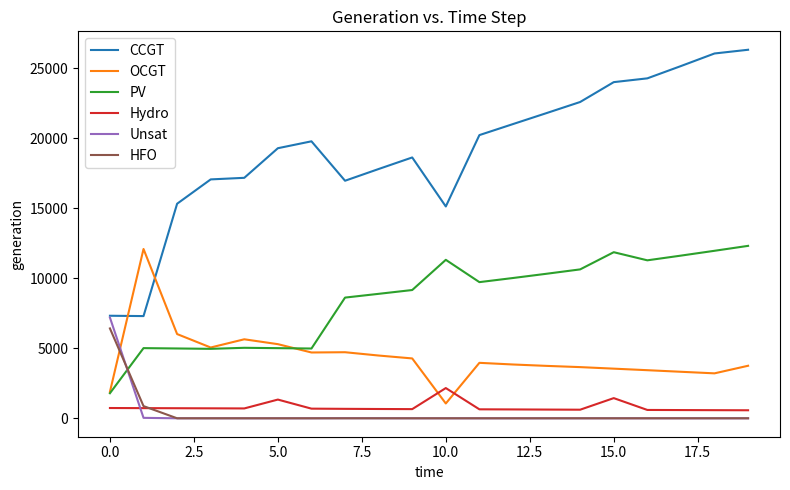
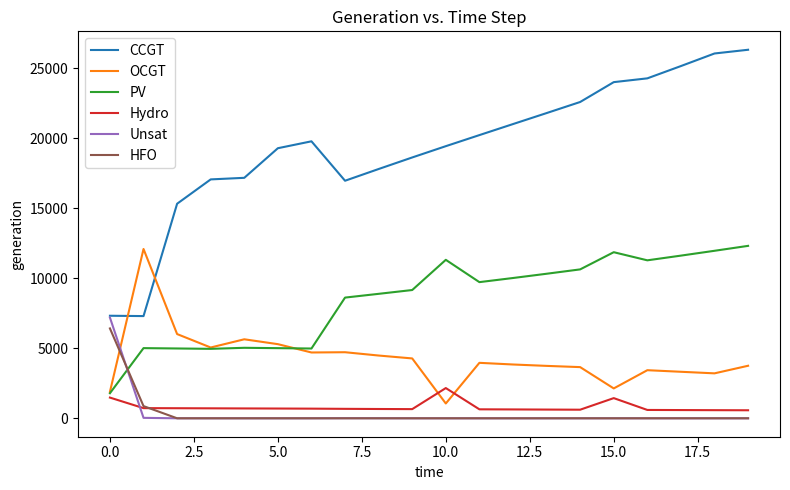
  {
    "CCGT": {
      "5.0": 19300,
-     "10.0": 15100,
+     "10.0": 19400,
      "15.0": 24000
    },
    "OCGT": {
      "5.0": 5300,
      "10.0": 1100,
-     "15.0": 3500
+     "15.0": 2100
    },
    "PV": {
      "5.0": 5000,
      "10.0": 11300,
      "15.0": 11900
    },
    "Hydro": {
-     "0.0": 700,
-     "5.0": 1300,
+     "0.0": 1500,
+     "5.0": 700,
      "10.0": 2200,
      "15.0": 1400
    },
    "HFO": {
      "0.0": 6400
    }
  }
